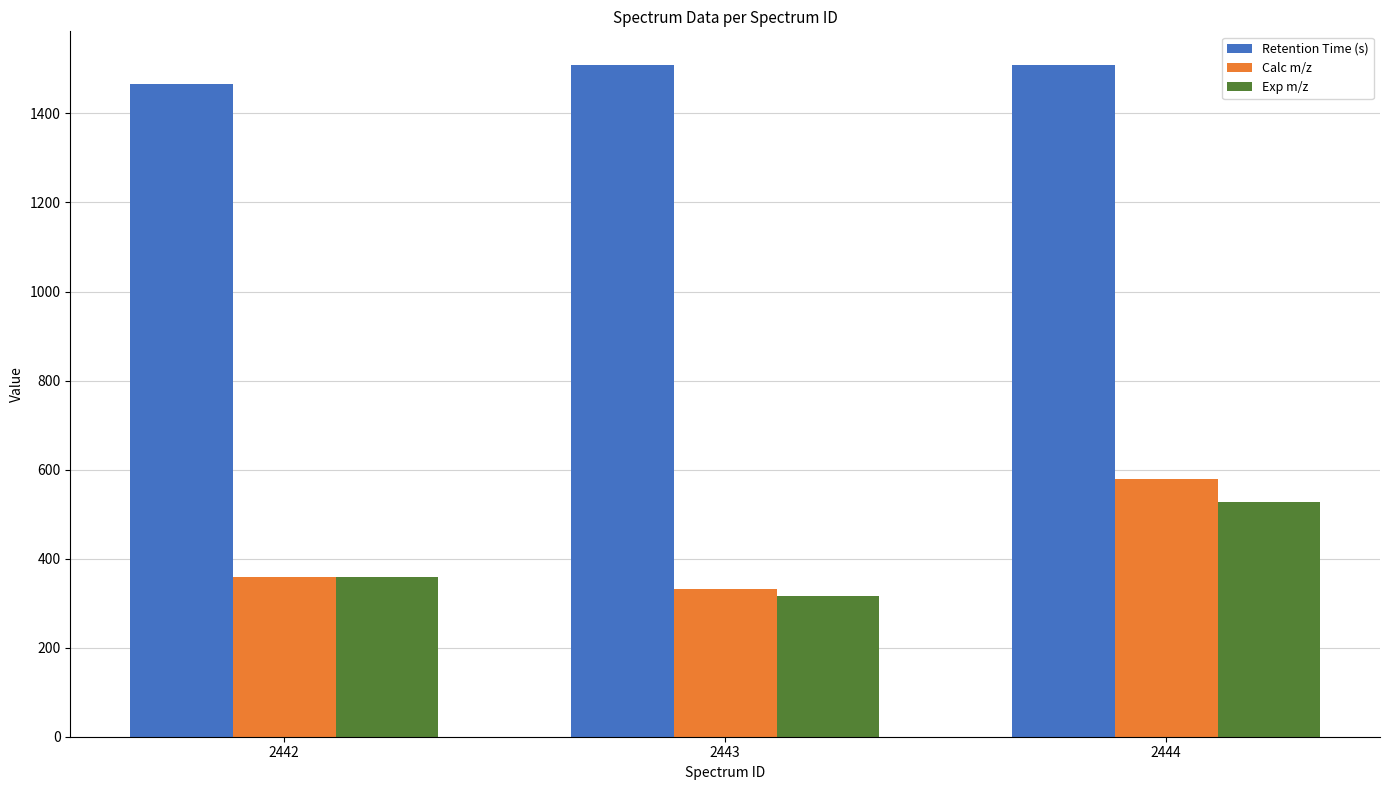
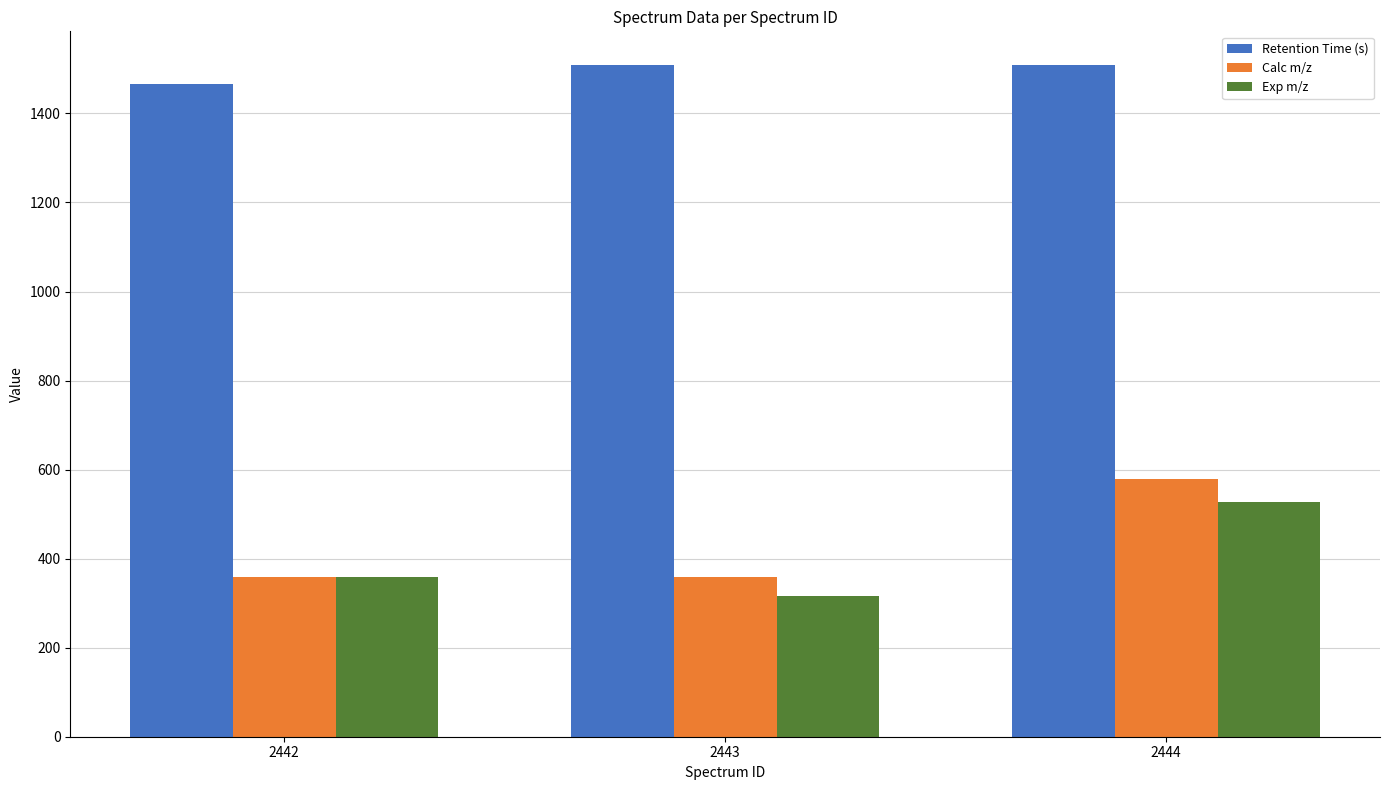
  {
    "Retention Time (s)": {
      "2442": 1470,
      "2443": 1510,
      "2444": 1510
    },
    "Calc m/z": {
      "2442": 360,
-     "2443": 330,
+     "2443": 360,
      "2444": 580
    },
    "Exp m/z": {
      "2442": 360,
      "2443": 320,
      "2444": 530
    }
  }
